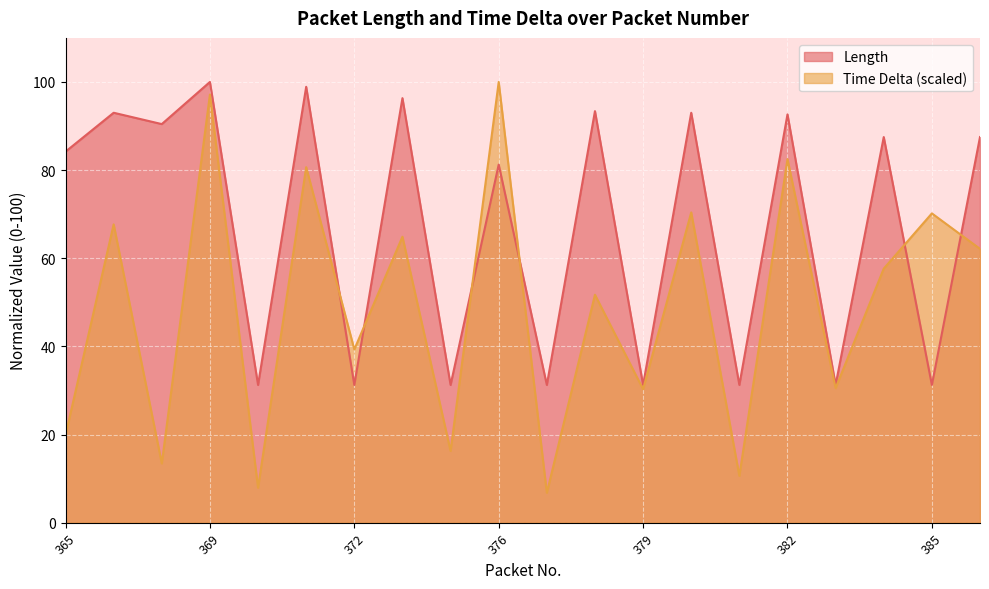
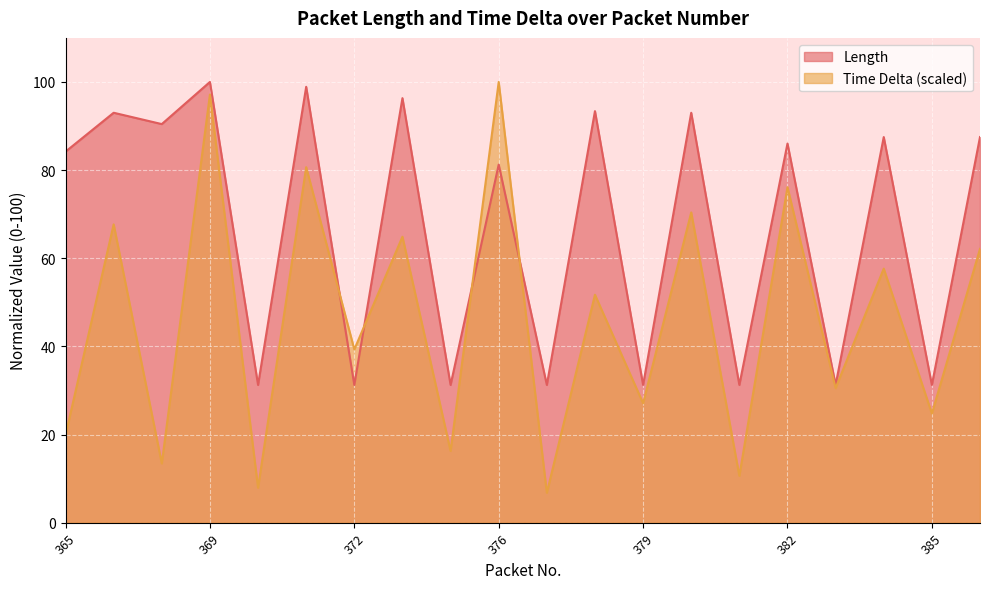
  {
    "Length": {
      "365": 84,
      "369": 100,
      "372": 31,
      "376": 81,
      "379": 31,
-     "382": 93,
+     "382": 86,
      "385": 31
    },
    "Time Delta (scaled)": {
      "365": 20,
      "369": 97,
      "372": 39,
      "376": 100,
-     "379": 30,
-     "382": 82,
-     "385": 70
+     "379": 27,
+     "382": 76,
+     "385": 25
    }
  }
